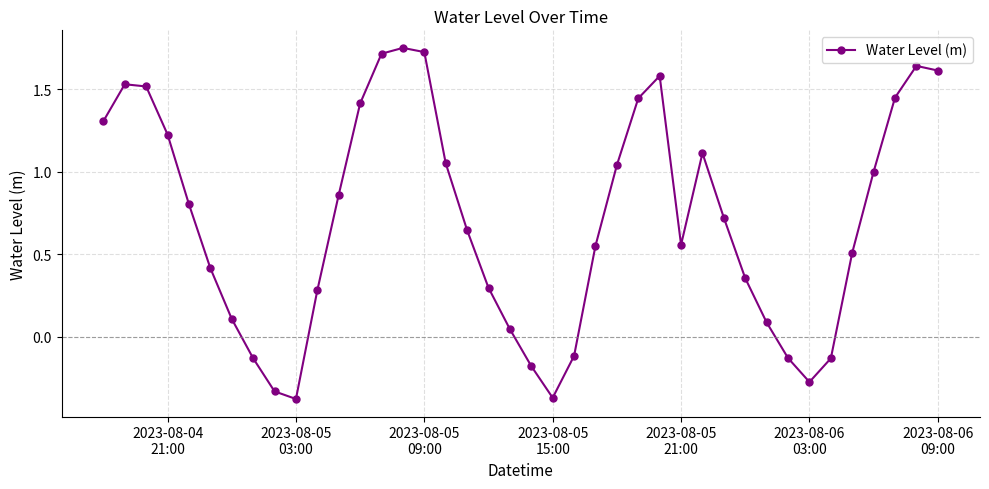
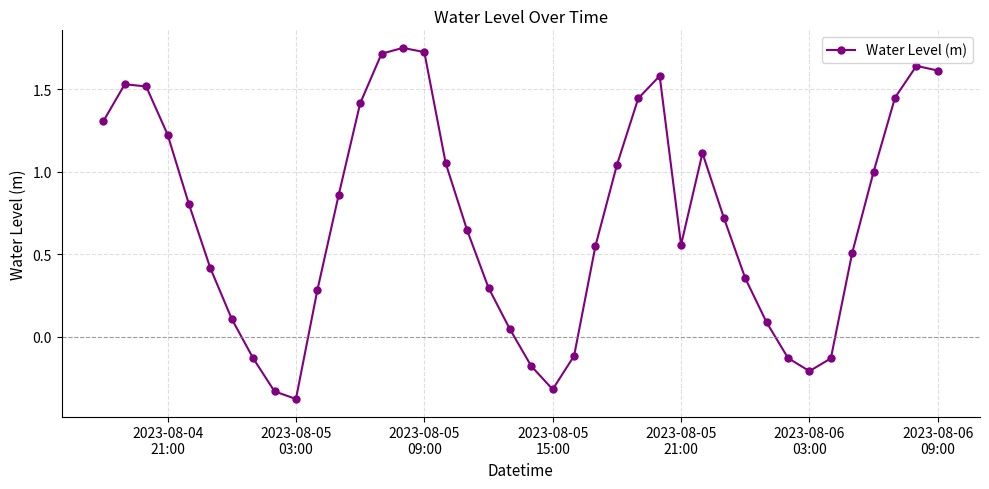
  {
    "2023-08-04 21:00": 1.23,
    "2023-08-05 03:00": -0.38,
    "2023-08-05 09:00": 1.73,
-   "2023-08-05 15:00": -0.37,
+   "2023-08-05 15:00": -0.32,
    "2023-08-05 21:00": 0.56,
-   "2023-08-06 03:00": -0.27,
+   "2023-08-06 03:00": -0.21,
    "2023-08-06 09:00": 1.61
  }
